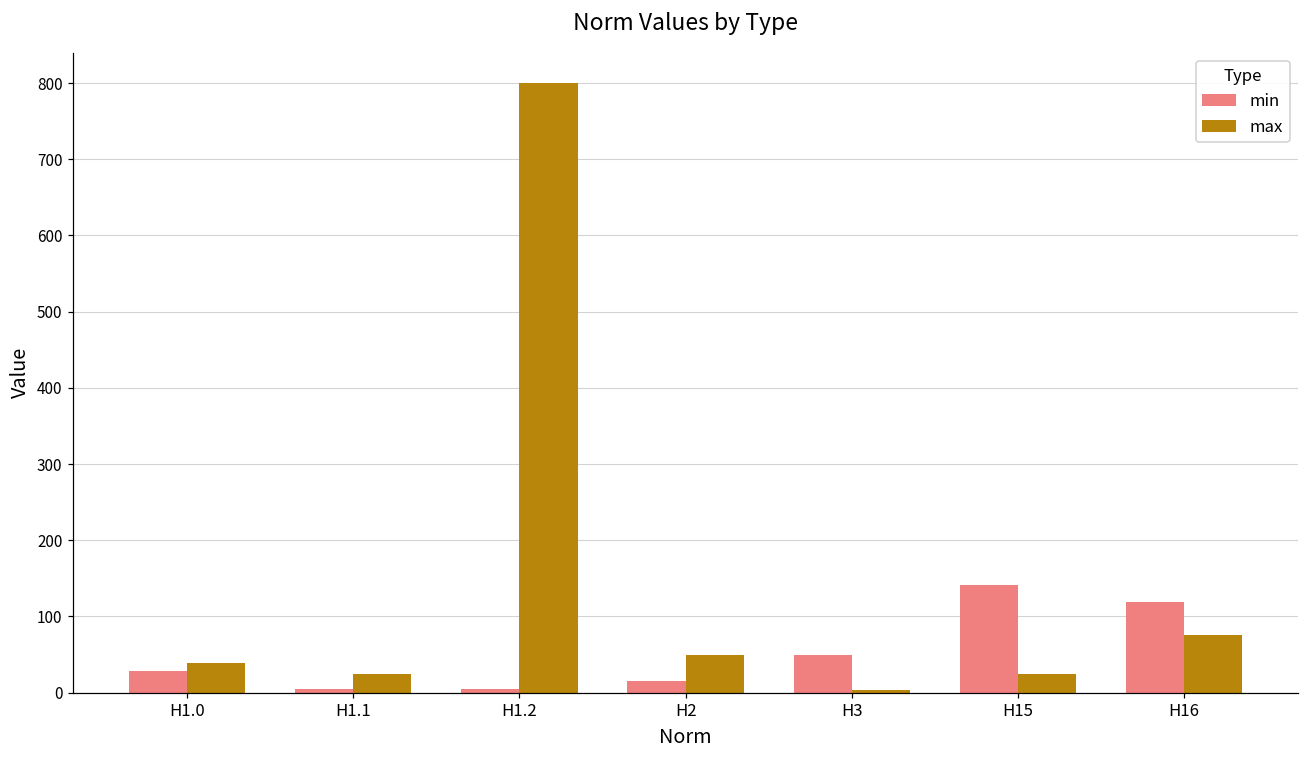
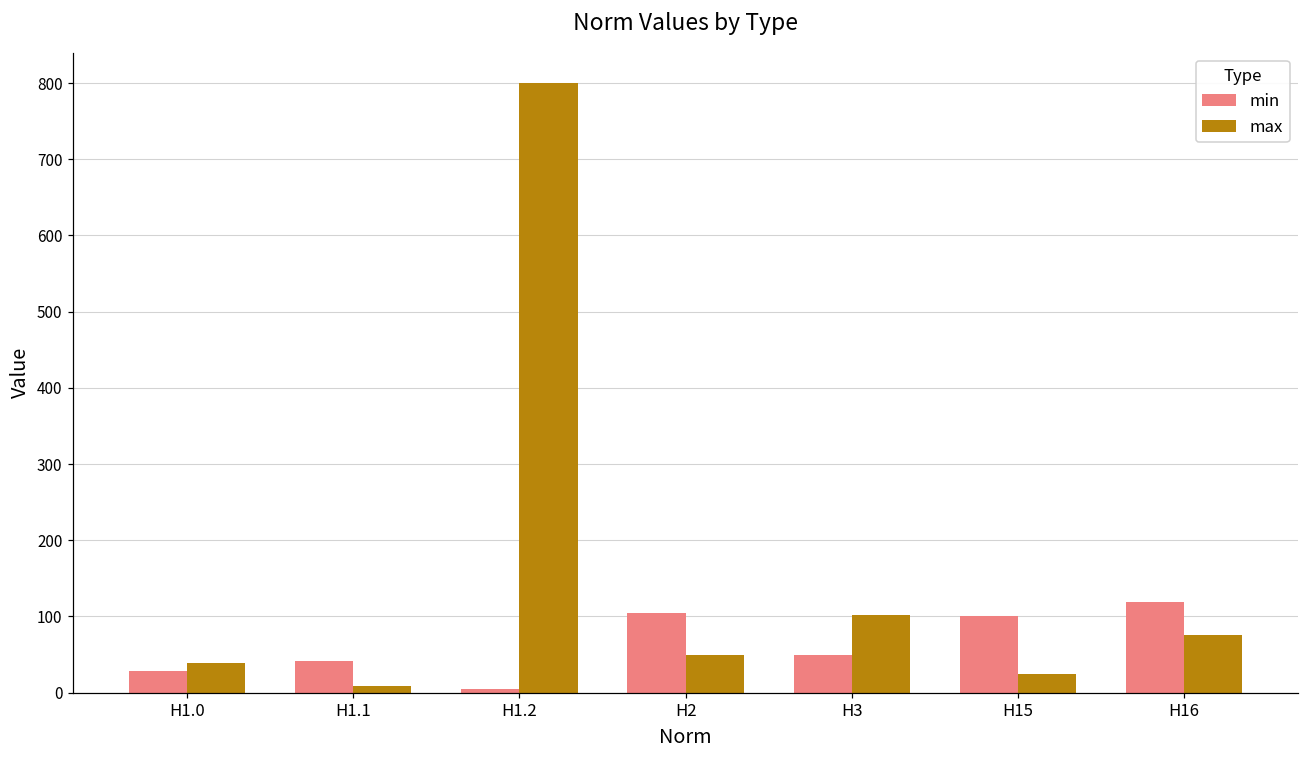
  {
    "min": {
      "Н1.0": 30,
-     "Н1.1": 10,
+     "Н1.1": 40,
      "Н1.2": 10,
-     "Н2": 20,
+     "Н2": 100,
      "Н3": 50,
-     "Н15": 140,
+     "Н15": 100,
      "Н16": 120
    },
    "max": {
      "Н1.0": 40,
-     "Н1.1": 30,
+     "Н1.1": 10,
      "Н1.2": 800,
      "Н2": 50,
-     "Н3": 0,
+     "Н3": 100,
      "Н15": 30,
      "Н16": 80
    }
  }
